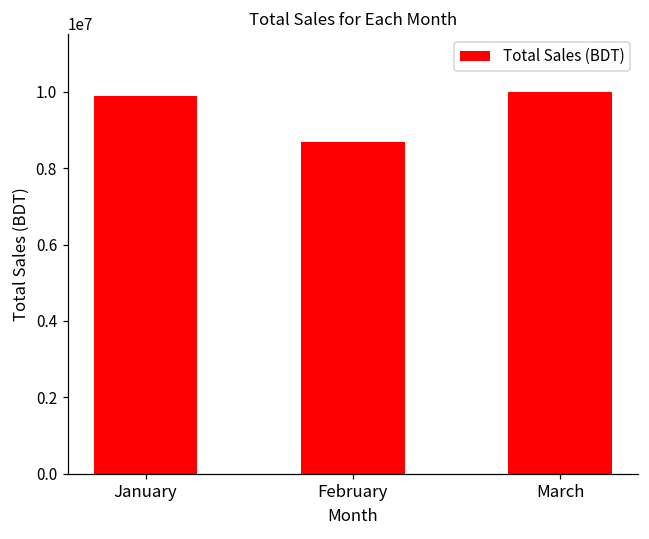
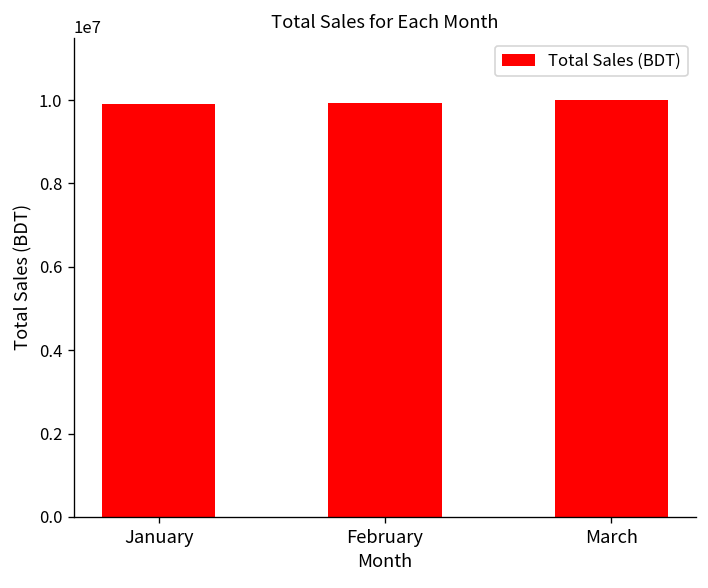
  {
    "January": 9900000,
-   "February": 8700000,
+   "February": 9900000,
    "March": 10000000
  }
